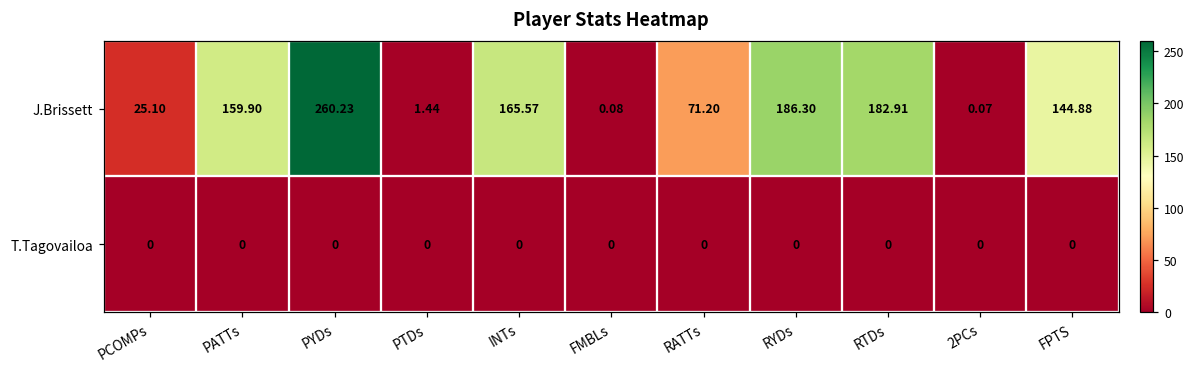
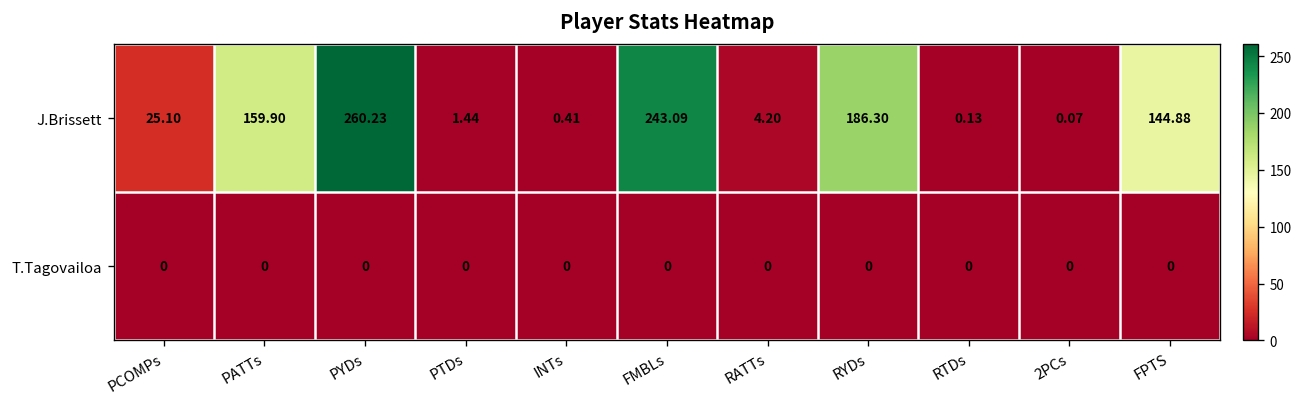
  {
    "J.Brissett": {
      "PCOMPs": 25.10,
      "PATTs": 159.90,
      "PYDs": 260.23,
      "PTDs": 1.44,
-     "INTs": 165.57,
-     "FMBLs": 0.08,
-     "RATTs": 71.20,
+     "INTs": 0.41,
+     "FMBLs": 243.09,
+     "RATTs": 4.20,
      "RYDs": 186.30,
-     "RTDs": 182.91,
+     "RTDs": 0.13,
      "2PCs": 0.07,
      "FPTS": 144.88
    },
    "T.Tagovailoa": {
      "PCOMPs": 0,
      "PATTs": 0,
      "PYDs": 0,
      "PTDs": 0,
      "INTs": 0,
      "FMBLs": 0,
      "RATTs": 0,
      "RYDs": 0,
      "RTDs": 0,
      "2PCs": 0,
      "FPTS": 0
    }
  }
